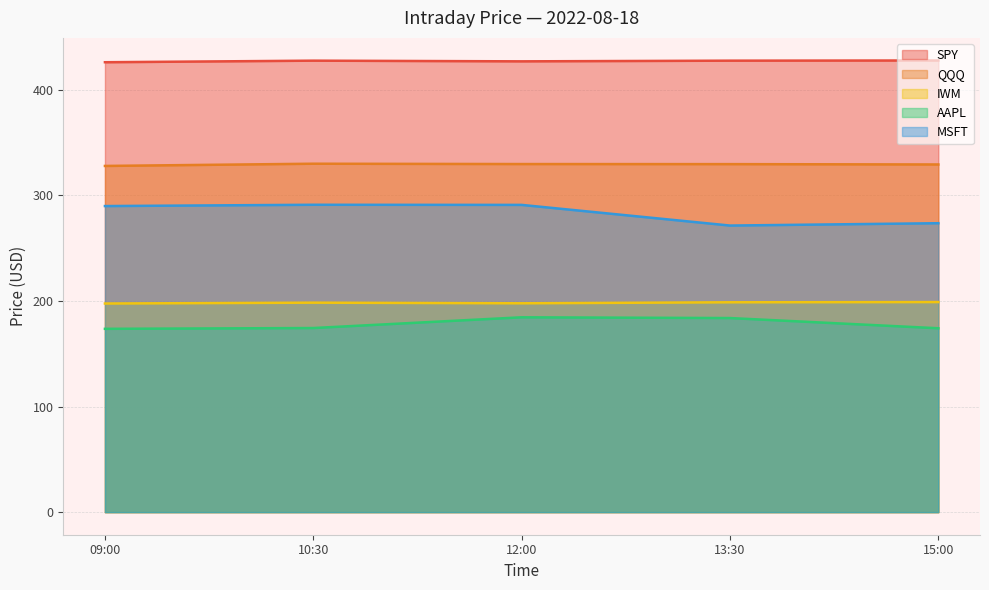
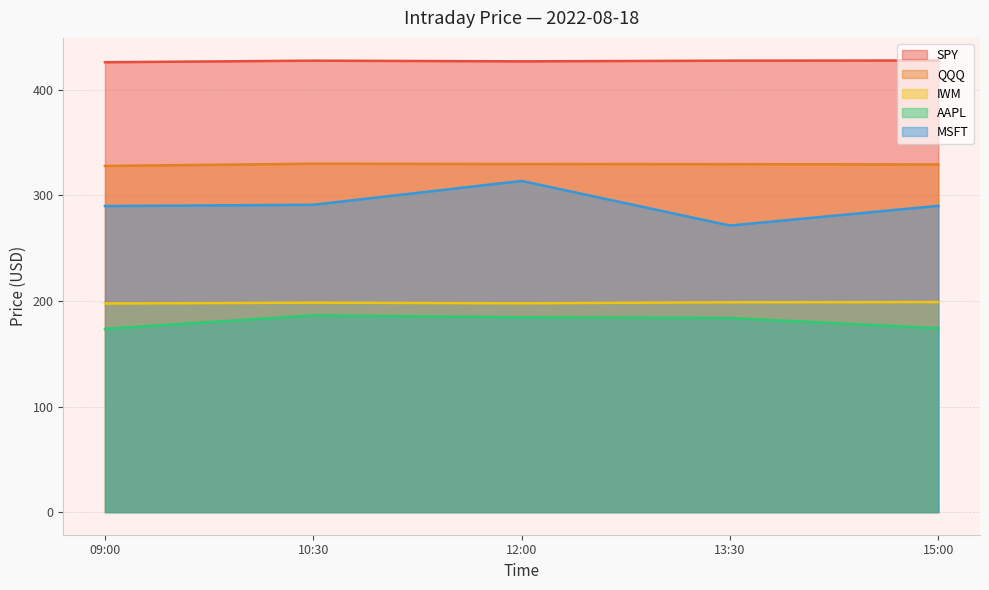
  {
    "AAPL": {
      "09:00": 174,
-     "10:30": 174,
+     "10:30": 186,
      "12:00": 185,
      "13:30": 184,
      "15:00": 174
    },
    "MSFT": {
      "09:00": 290,
      "10:30": 291,
-     "12:00": 291,
+     "12:00": 314,
      "13:30": 271,
-     "15:00": 274
+     "15:00": 290
    }
  }
